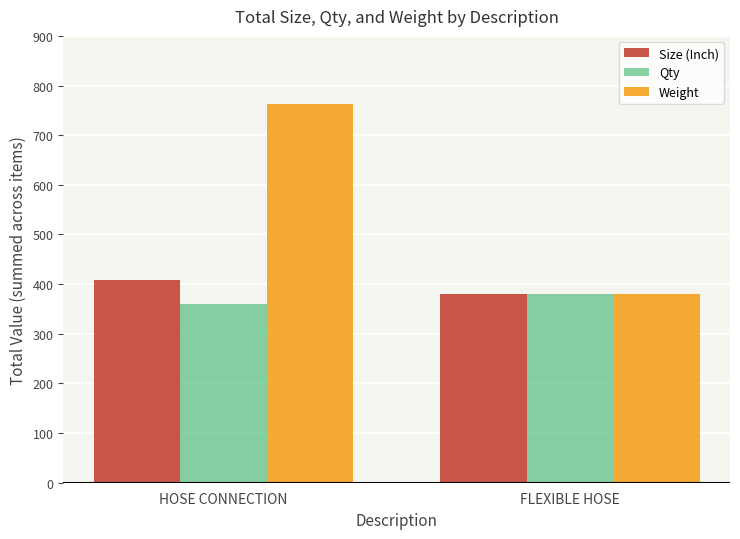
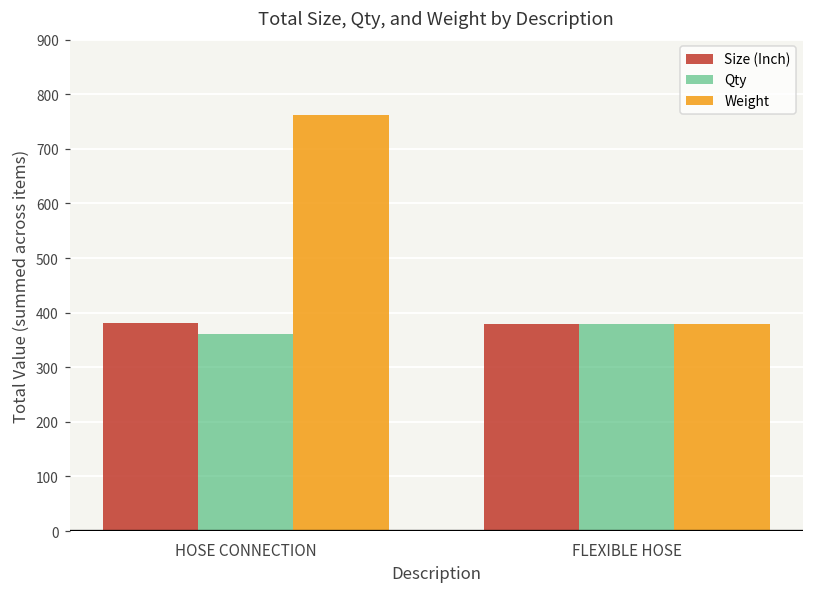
  {
    "Size (Inch)": {
-     "HOSE CONNECTION": 410,
+     "HOSE CONNECTION": 380,
      "FLEXIBLE HOSE": 380
    },
    "Qty": {
      "HOSE CONNECTION": 360,
      "FLEXIBLE HOSE": 380
    },
    "Weight": {
      "HOSE CONNECTION": 760,
      "FLEXIBLE HOSE": 380
    }
  }
